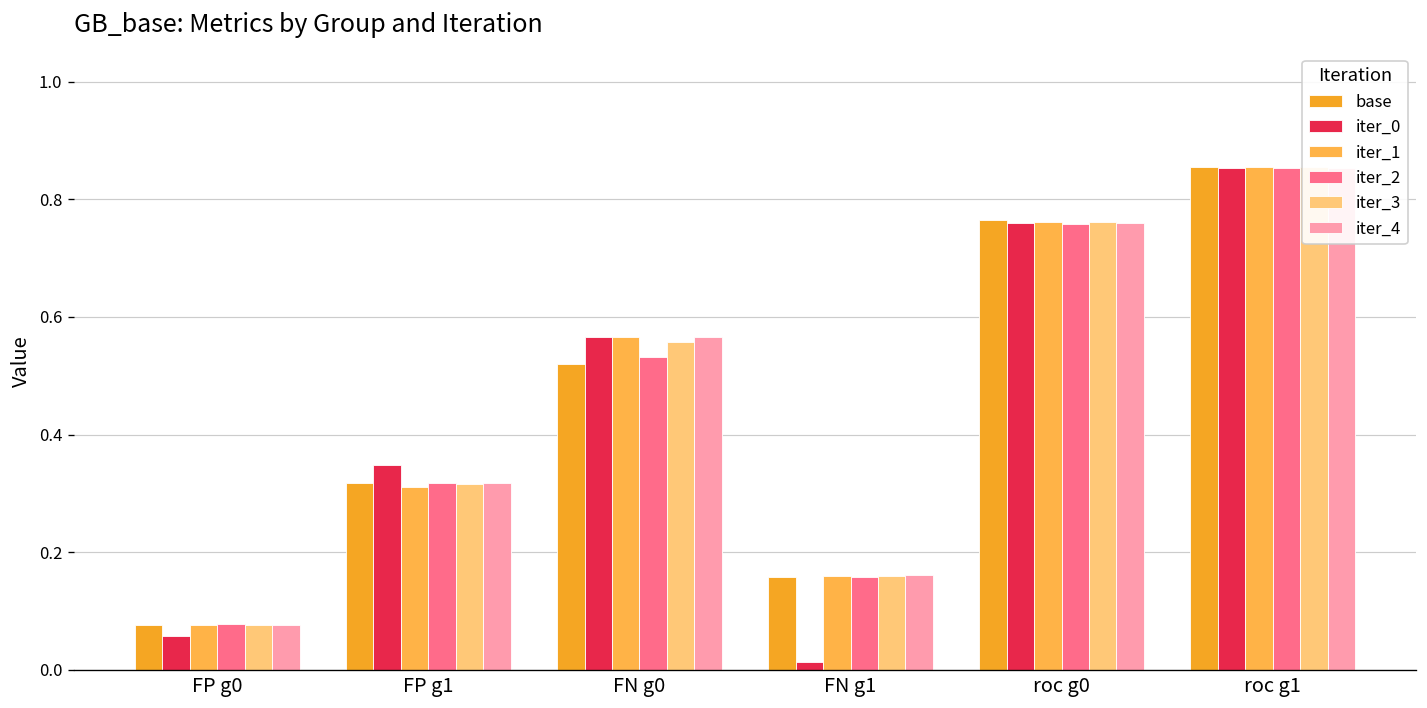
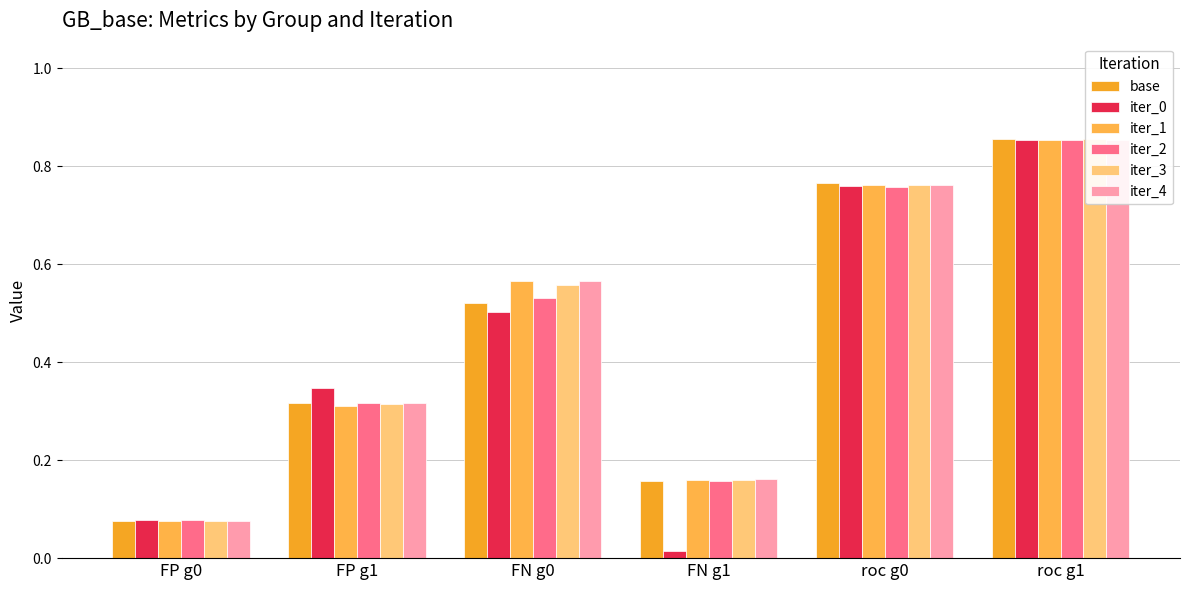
  {
    "iter_0": {
-     "FP g0": 0.06,
+     "FP g0": 0.08,
      "FP g1": 0.35,
-     "FN g0": 0.57,
+     "FN g0": 0.50,
      "FN g1": 0.01,
      "roc g0": 0.76,
      "roc g1": 0.85
    }
  }
